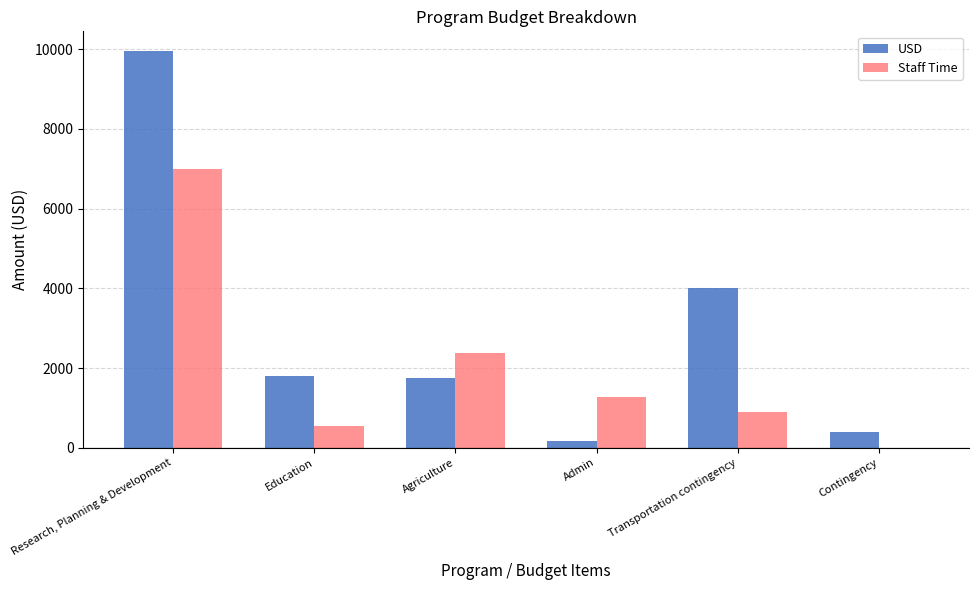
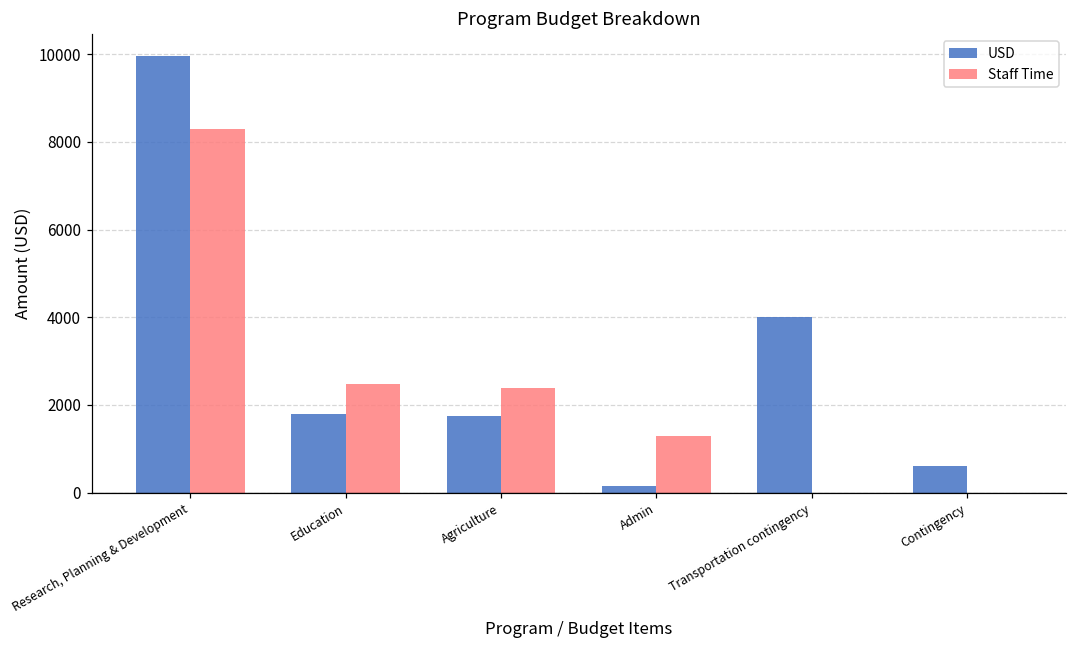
  {
    "USD": {
      "Research, Planning & Development": 10000,
      "Education": 1800,
      "Agriculture": 1800,
      "Admin": 200,
      "Transportation contingency": 4000,
-     "Contingency": 400
+     "Contingency": 600
    },
    "Staff Time": {
-     "Research, Planning & Development": 7000,
-     "Education": 600,
+     "Research, Planning & Development": 8300,
+     "Education": 2500,
      "Agriculture": 2400,
      "Admin": 1300,
-     "Transportation contingency": 900,
+     "Transportation contingency": 0,
      "Contingency": 0
    }
  }
